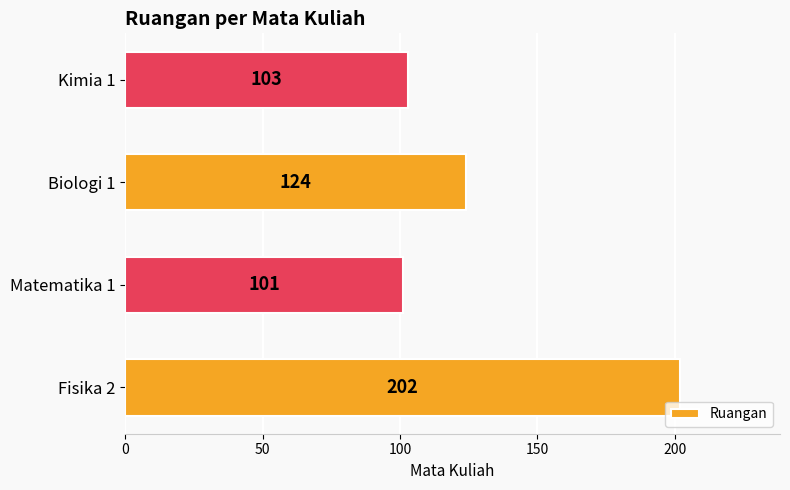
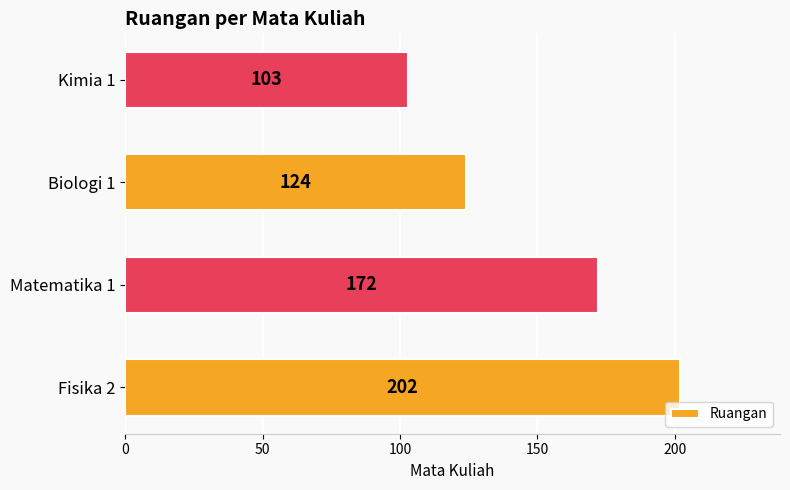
  {
    "Kimia 1": 103,
    "Biologi 1": 124,
-   "Matematika 1": 101,
+   "Matematika 1": 172,
    "Fisika 2": 202
  }
